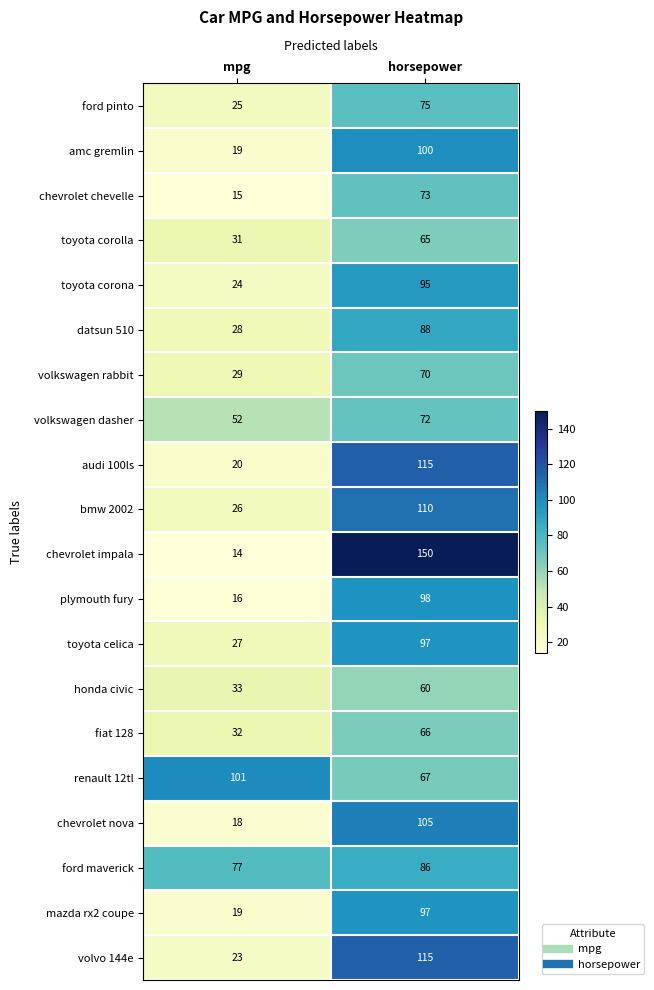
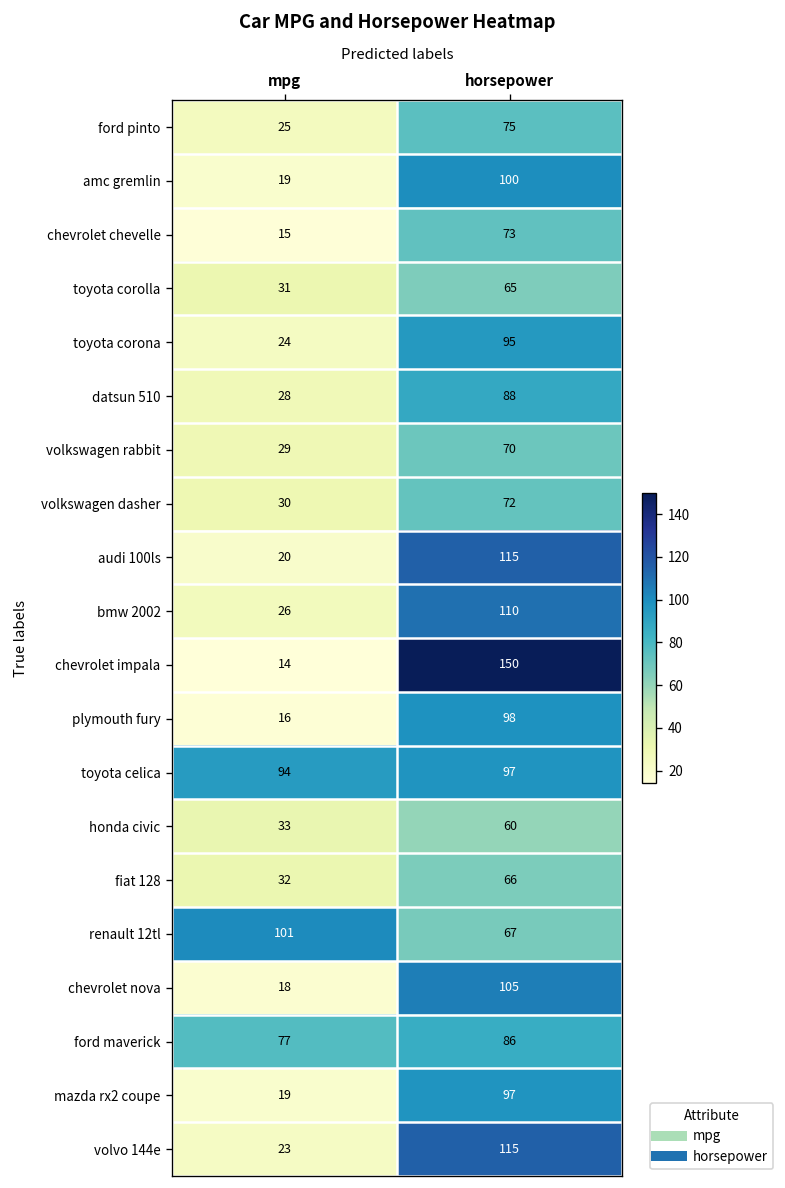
  {
    "ford pinto": {
      "mpg": 25,
      "horsepower": 75
    },
    "amc gremlin": {
      "mpg": 19,
      "horsepower": 100
    },
    "chevrolet chevelle": {
      "mpg": 15,
      "horsepower": 73
    },
    "toyota corolla": {
      "mpg": 31,
      "horsepower": 65
    },
    "toyota corona": {
      "mpg": 24,
      "horsepower": 95
    },
    "datsun 510": {
      "mpg": 28,
      "horsepower": 88
    },
    "volkswagen rabbit": {
      "mpg": 29,
      "horsepower": 70
    },
    "volkswagen dasher": {
-     "mpg": 52,
+     "mpg": 30,
      "horsepower": 72
    },
    "audi 100ls": {
      "mpg": 20,
      "horsepower": 115
    },
    "bmw 2002": {
      "mpg": 26,
      "horsepower": 110
    },
    "chevrolet impala": {
      "mpg": 14,
      "horsepower": 150
    },
    "plymouth fury": {
      "mpg": 16,
      "horsepower": 98
    },
    "toyota celica": {
-     "mpg": 27,
+     "mpg": 94,
      "horsepower": 97
    },
    "honda civic": {
      "mpg": 33,
      "horsepower": 60
    },
    "fiat 128": {
      "mpg": 32,
      "horsepower": 66
    },
    "renault 12tl": {
      "mpg": 101,
      "horsepower": 67
    },
    "chevrolet nova": {
      "mpg": 18,
      "horsepower": 105
    },
    "ford maverick": {
      "mpg": 77,
      "horsepower": 86
    },
    "mazda rx2 coupe": {
      "mpg": 19,
      "horsepower": 97
    },
    "volvo 144e": {
      "mpg": 23,
      "horsepower": 115
    }
  }
